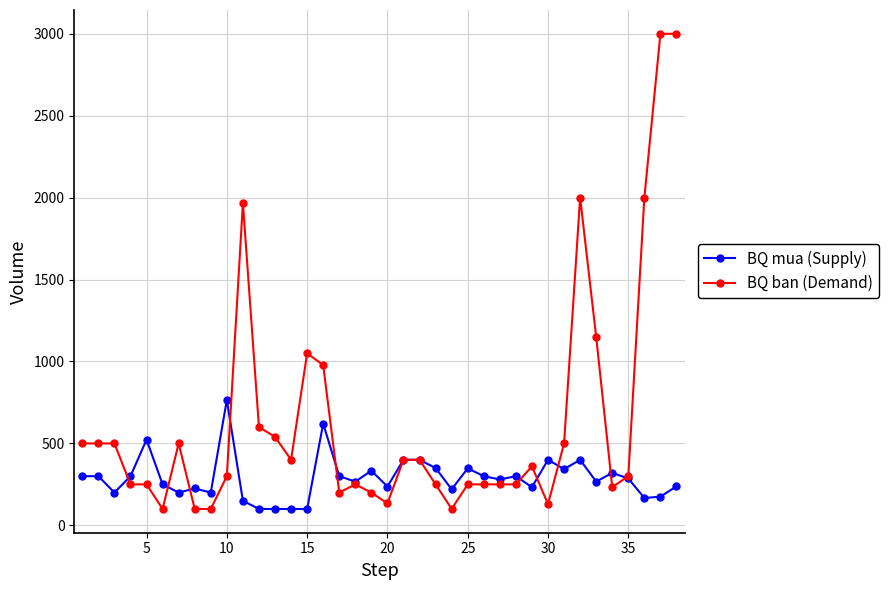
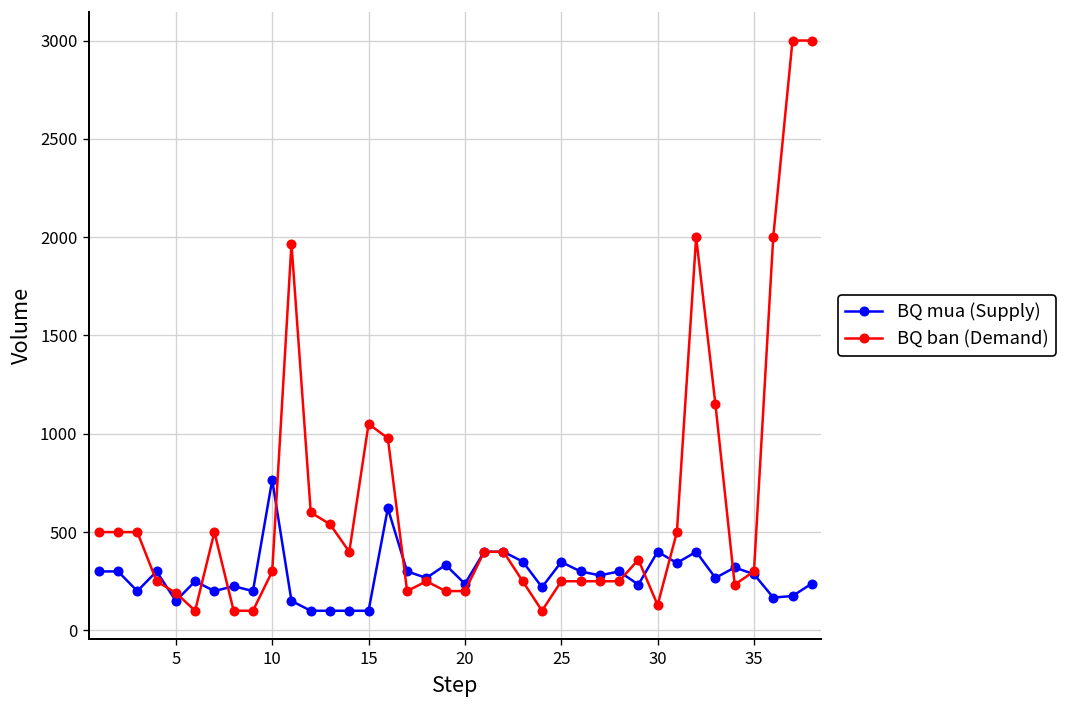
  {
    "BQ mua (Supply)": {
-     "5": 520,
+     "5": 150,
      "10": 770,
      "15": 100,
      "20": 240,
      "25": 350,
      "30": 400
    },
    "BQ ban (Demand)": {
-     "5": 250,
+     "5": 190,
      "10": 300,
      "15": 1050,
-     "20": 130,
+     "20": 200,
      "25": 250,
      "30": 130
    }
  }
